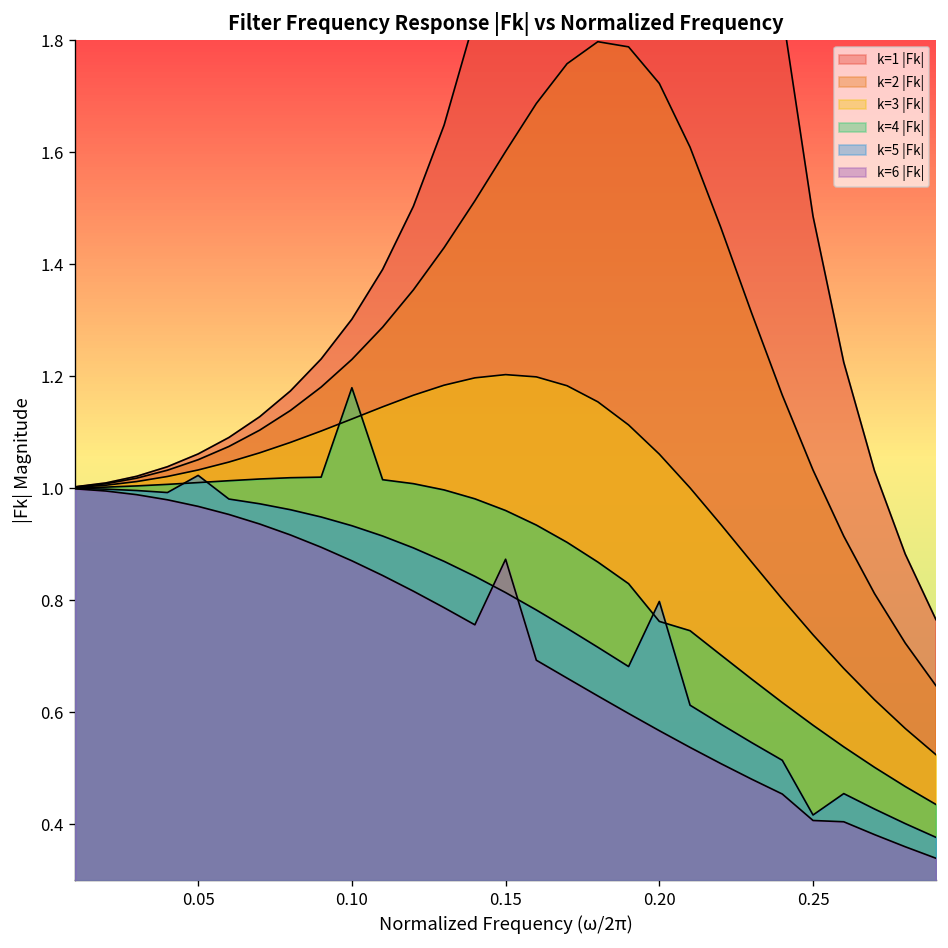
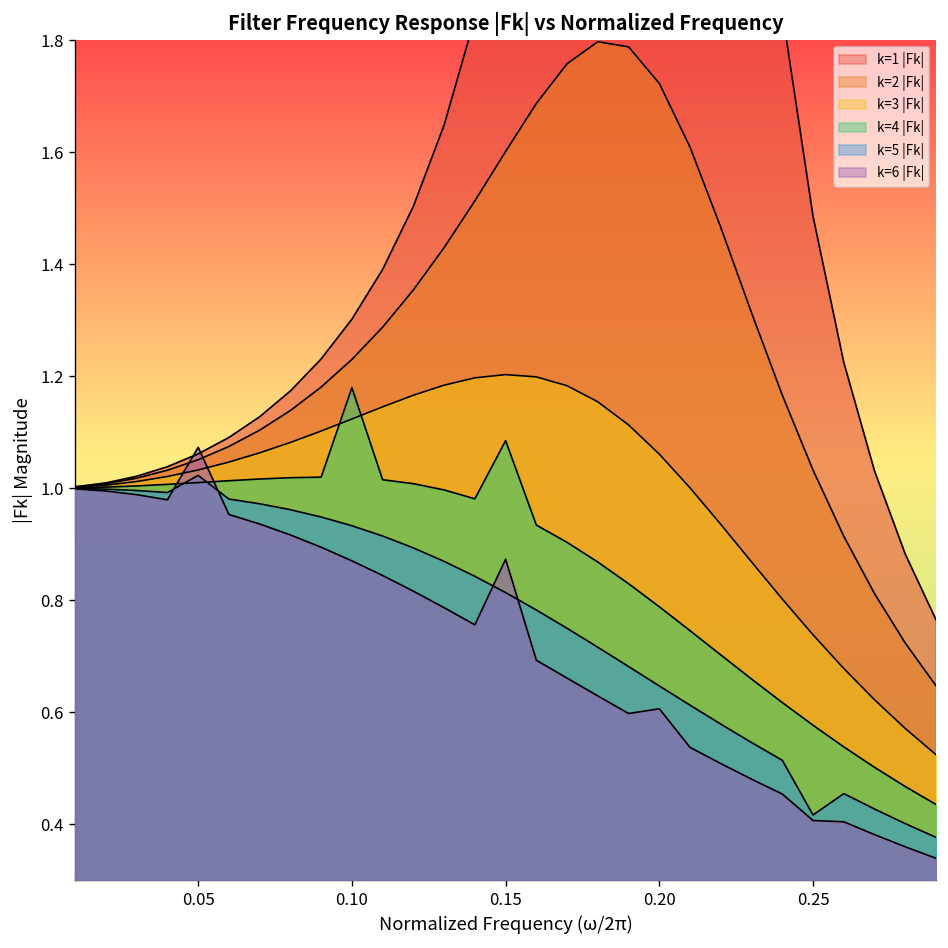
  {
    "k=4 |Fk|": {
      "0.05": 1.01,
      "0.10": 1.18,
-     "0.15": 0.96,
-     "0.20": 0.76,
+     "0.15": 1.08,
+     "0.20": 0.79,
      "0.25": 0.58
    },
    "k=5 |Fk|": {
      "0.05": 1.02,
      "0.10": 0.93,
      "0.15": 0.81,
-     "0.20": 0.80,
+     "0.20": 0.65,
      "0.25": 0.42
    },
    "k=6 |Fk|": {
-     "0.05": 0.97,
+     "0.05": 1.07,
      "0.10": 0.87,
      "0.15": 0.87,
-     "0.20": 0.57,
+     "0.20": 0.61,
      "0.25": 0.41
    }
  }
